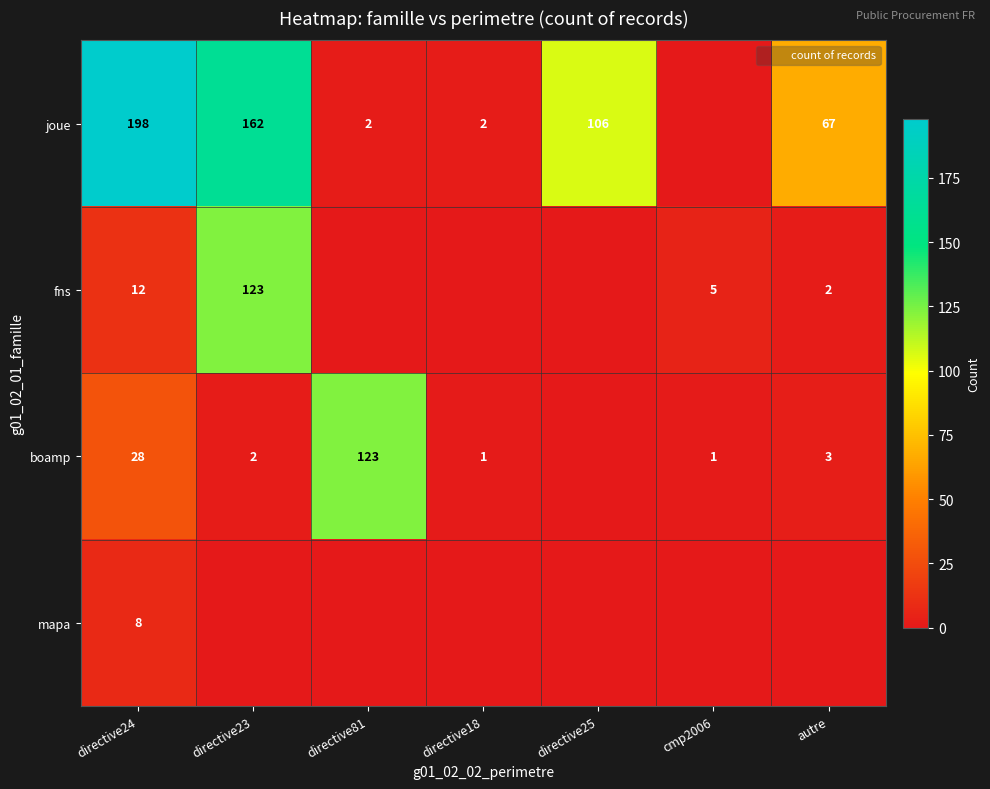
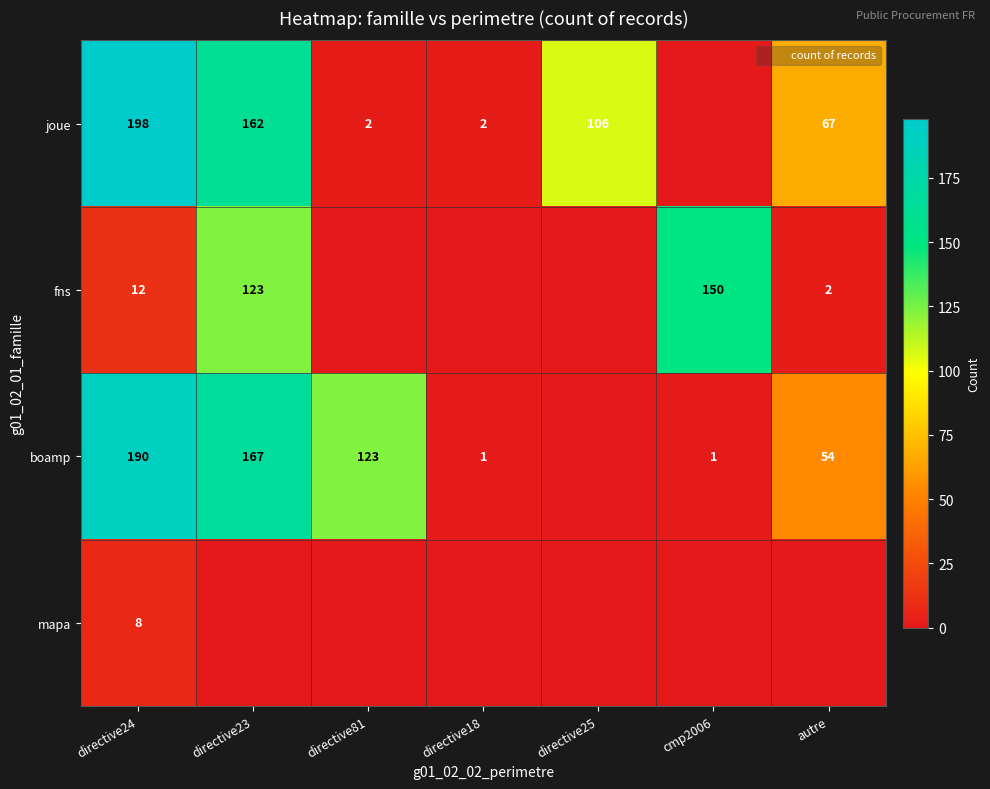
  {
    "joue": {
      "directive24": 198,
      "directive23": 162,
      "directive81": 2,
      "directive18": 2,
      "directive25": 106,
      "autre": 67
    },
    "fns": {
      "directive24": 12,
      "directive23": 123,
-     "cmp2006": 5,
+     "cmp2006": 150,
      "autre": 2
    },
    "boamp": {
-     "directive24": 28,
-     "directive23": 2,
+     "directive24": 190,
+     "directive23": 167,
      "directive81": 123,
      "directive18": 1,
      "cmp2006": 1,
-     "autre": 3
+     "autre": 54
    },
    "mapa": {
      "directive24": 8
    }
  }
